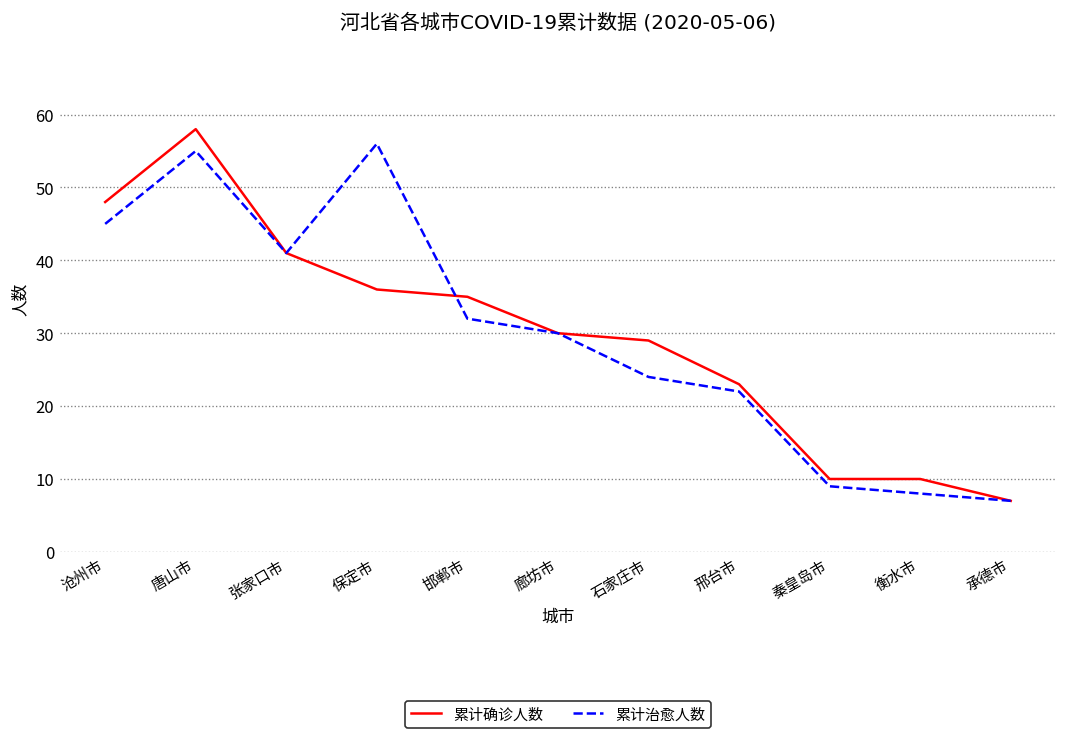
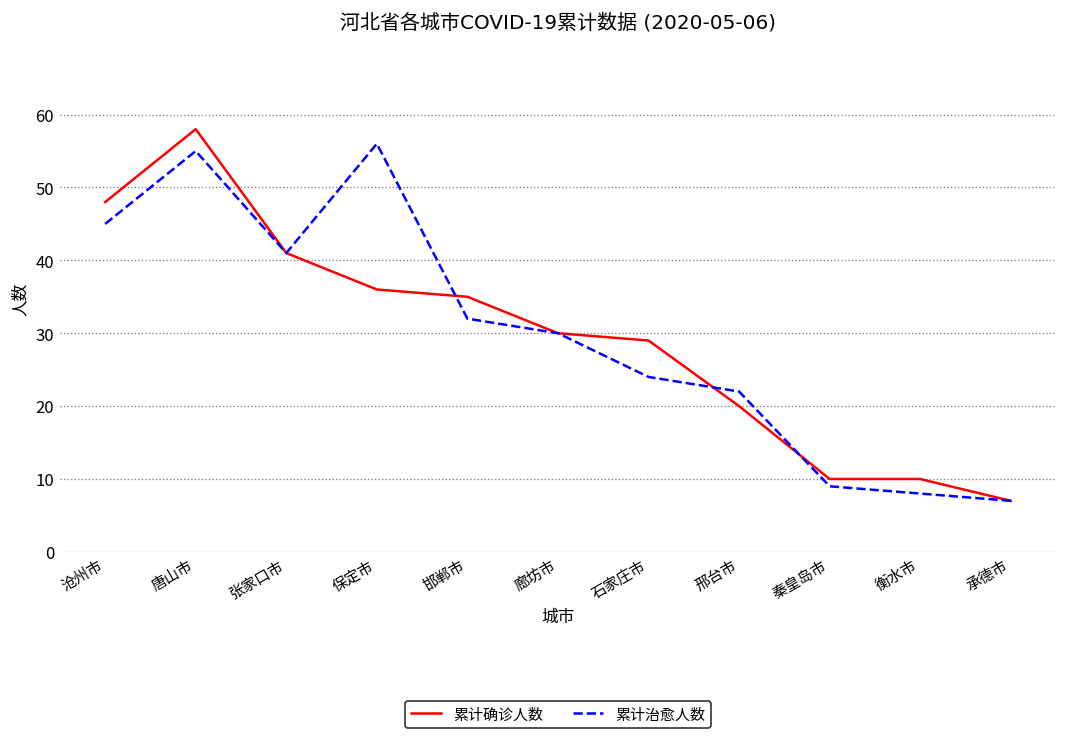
  {
    "累计确诊人数": {
      "沧州市": 48,
      "唐山市": 58,
      "保定市": 36,
      "邯郸市": 35,
      "石家庄市": 29,
-     "邢台市": 23,
+     "邢台市": 20,
      "秦皇岛市": 10,
      "衡水市": 10
    },
    "累计治愈人数": {
      "沧州市": 45,
      "唐山市": 55,
      "保定市": 56,
      "邯郸市": 32,
      "石家庄市": 24,
      "邢台市": 22,
      "秦皇岛市": 9,
      "衡水市": 8
    }
  }
